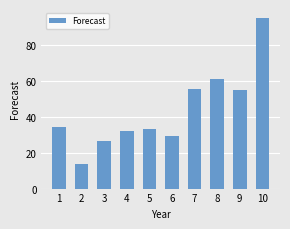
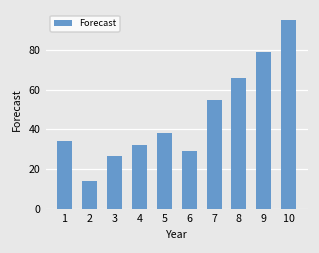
  {
    "1": 34,
    "2": 14,
    "3": 27,
    "4": 32,
-   "5": 33,
+   "5": 38,
    "6": 29,
    "7": 55,
-   "8": 61,
-   "9": 55,
+   "8": 66,
+   "9": 79,
    "10": 95
  }
